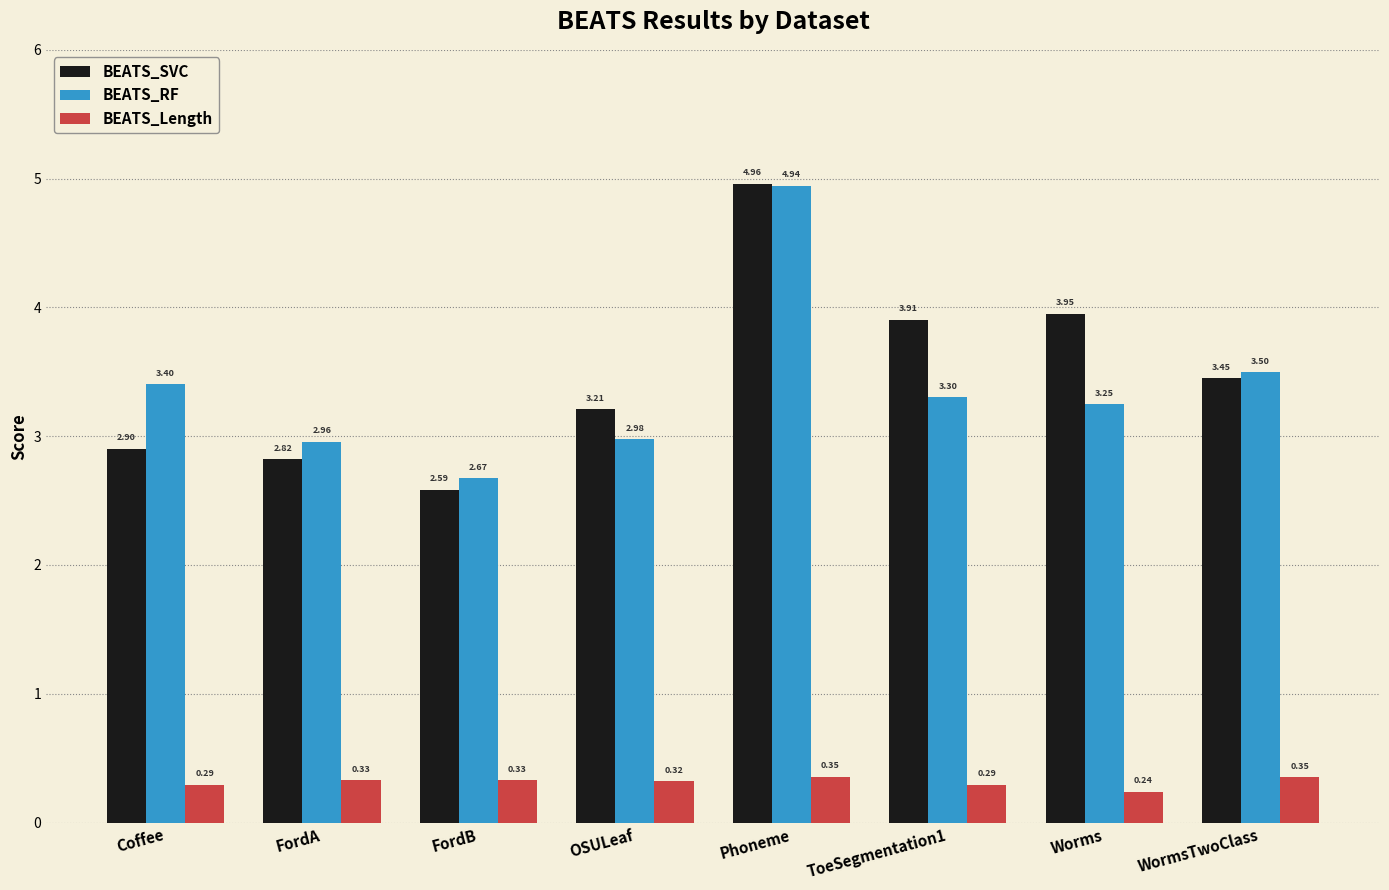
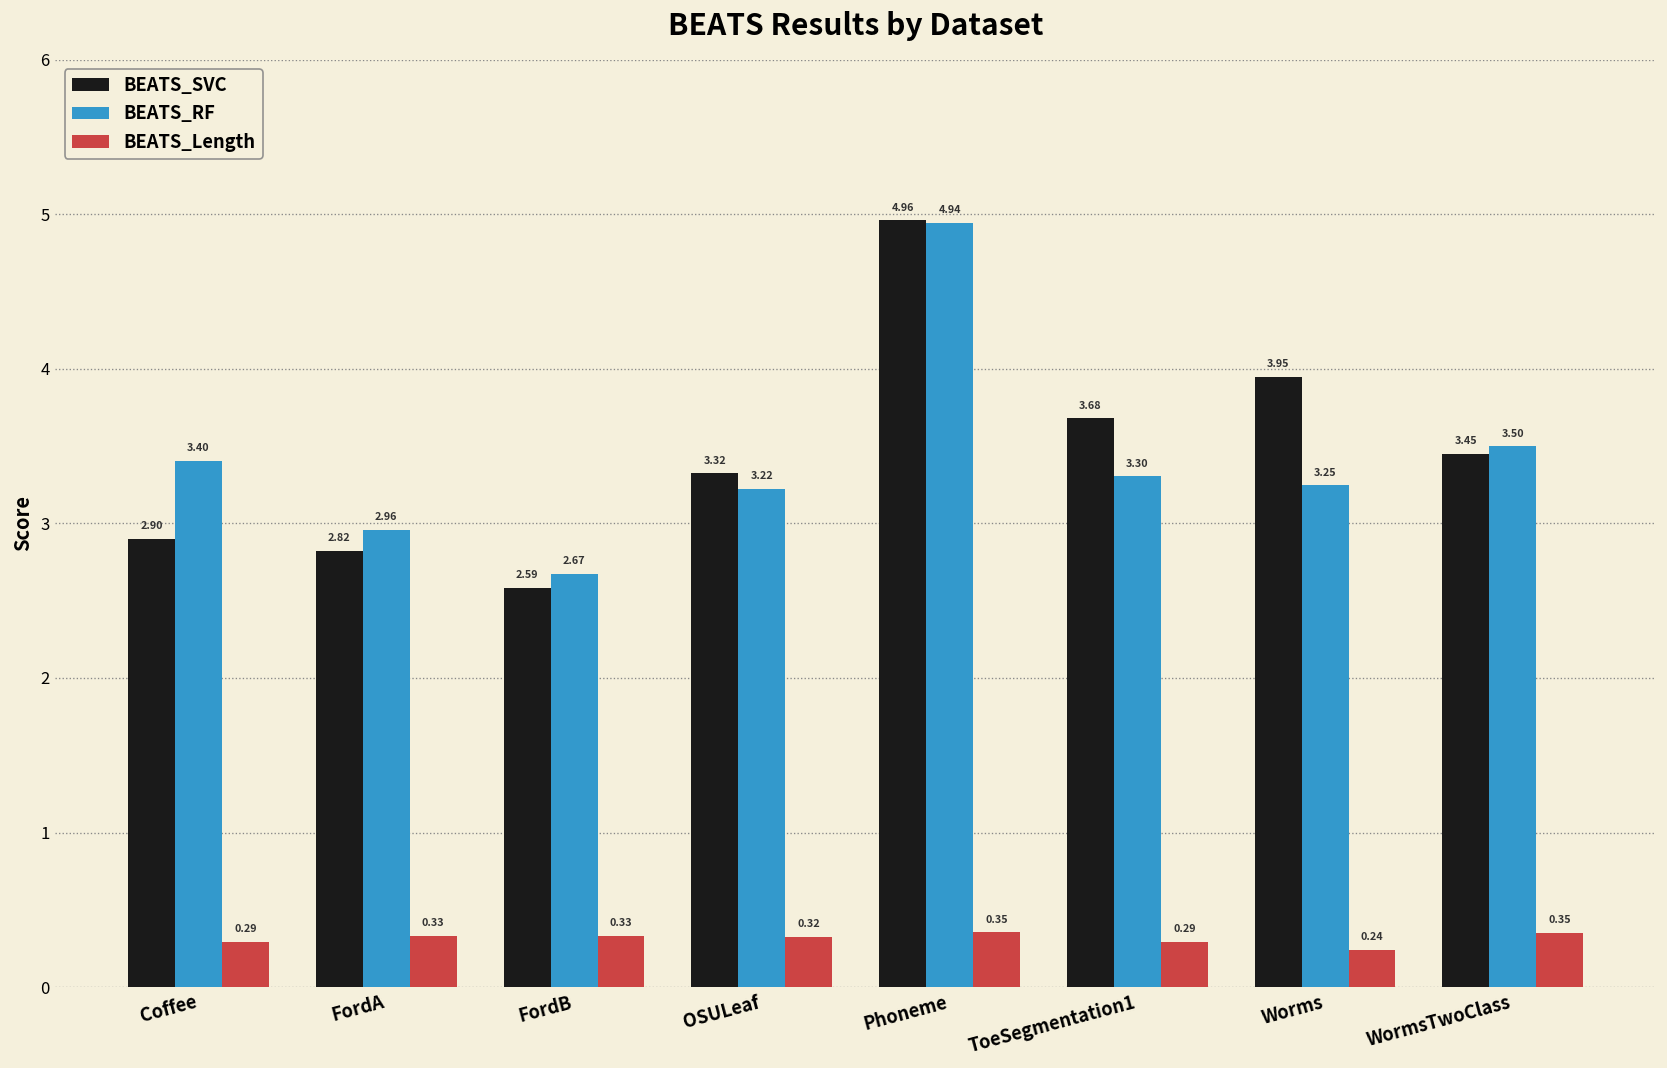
  {
    "BEATS_SVC": {
      "Coffee": 2.90,
      "FordA": 2.82,
      "FordB": 2.59,
-     "OSULeaf": 3.21,
+     "OSULeaf": 3.32,
      "Phoneme": 4.96,
-     "ToeSegmentation1": 3.91,
+     "ToeSegmentation1": 3.68,
      "Worms": 3.95,
      "WormsTwoClass": 3.45
    },
    "BEATS_RF": {
      "Coffee": 3.40,
      "FordA": 2.96,
      "FordB": 2.67,
-     "OSULeaf": 2.98,
+     "OSULeaf": 3.22,
      "Phoneme": 4.94,
      "ToeSegmentation1": 3.30,
      "Worms": 3.25,
      "WormsTwoClass": 3.50
    },
    "BEATS_Length": {
      "Coffee": 0.29,
      "FordA": 0.33,
      "FordB": 0.33,
      "OSULeaf": 0.32,
      "Phoneme": 0.35,
      "ToeSegmentation1": 0.29,
      "Worms": 0.24,
      "WormsTwoClass": 0.35
    }
  }
